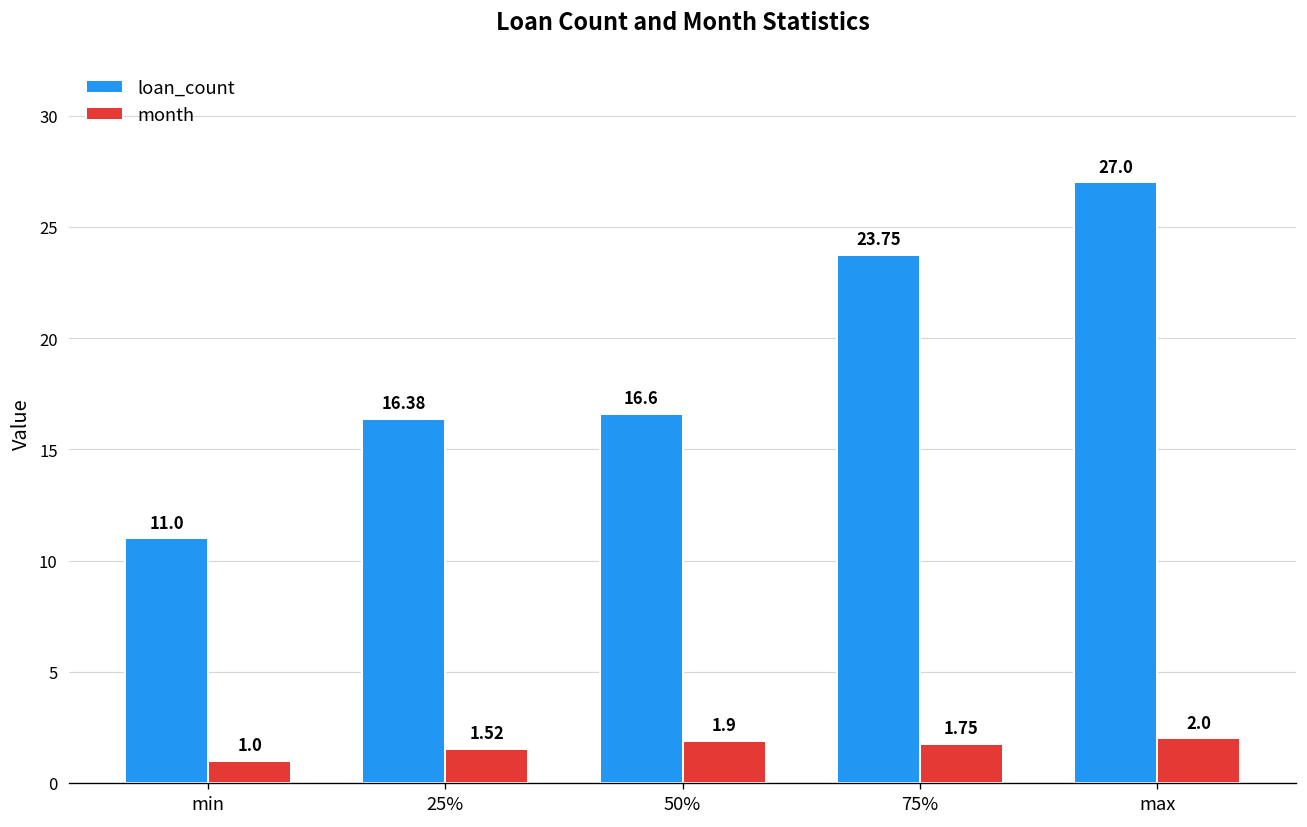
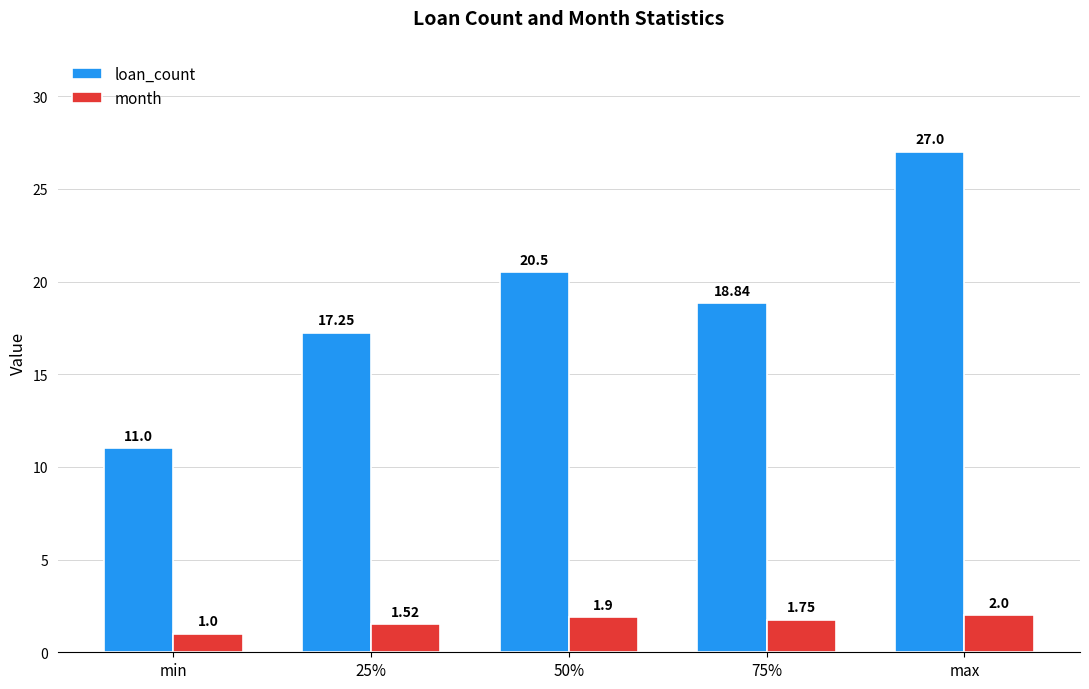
  {
    "loan_count": {
      "min": 11.0,
-     "25%": 16.38,
-     "50%": 16.6,
-     "75%": 23.75,
+     "25%": 17.25,
+     "50%": 20.5,
+     "75%": 18.84,
      "max": 27.0
    },
    "month": {
      "min": 1.0,
      "25%": 1.52,
      "50%": 1.9,
      "75%": 1.75,
      "max": 2.0
    }
  }
